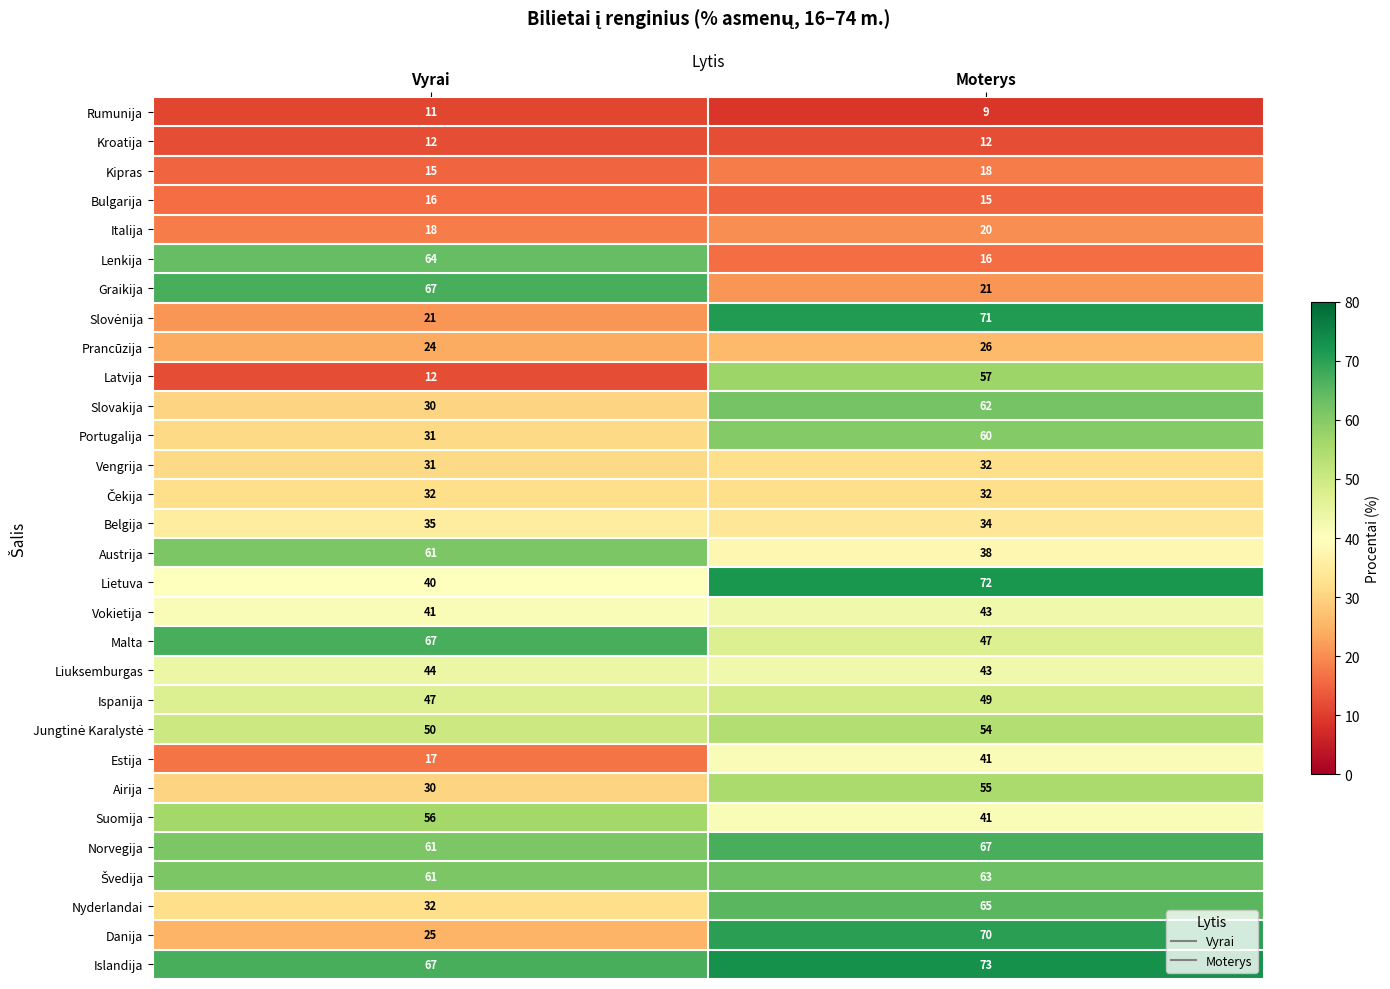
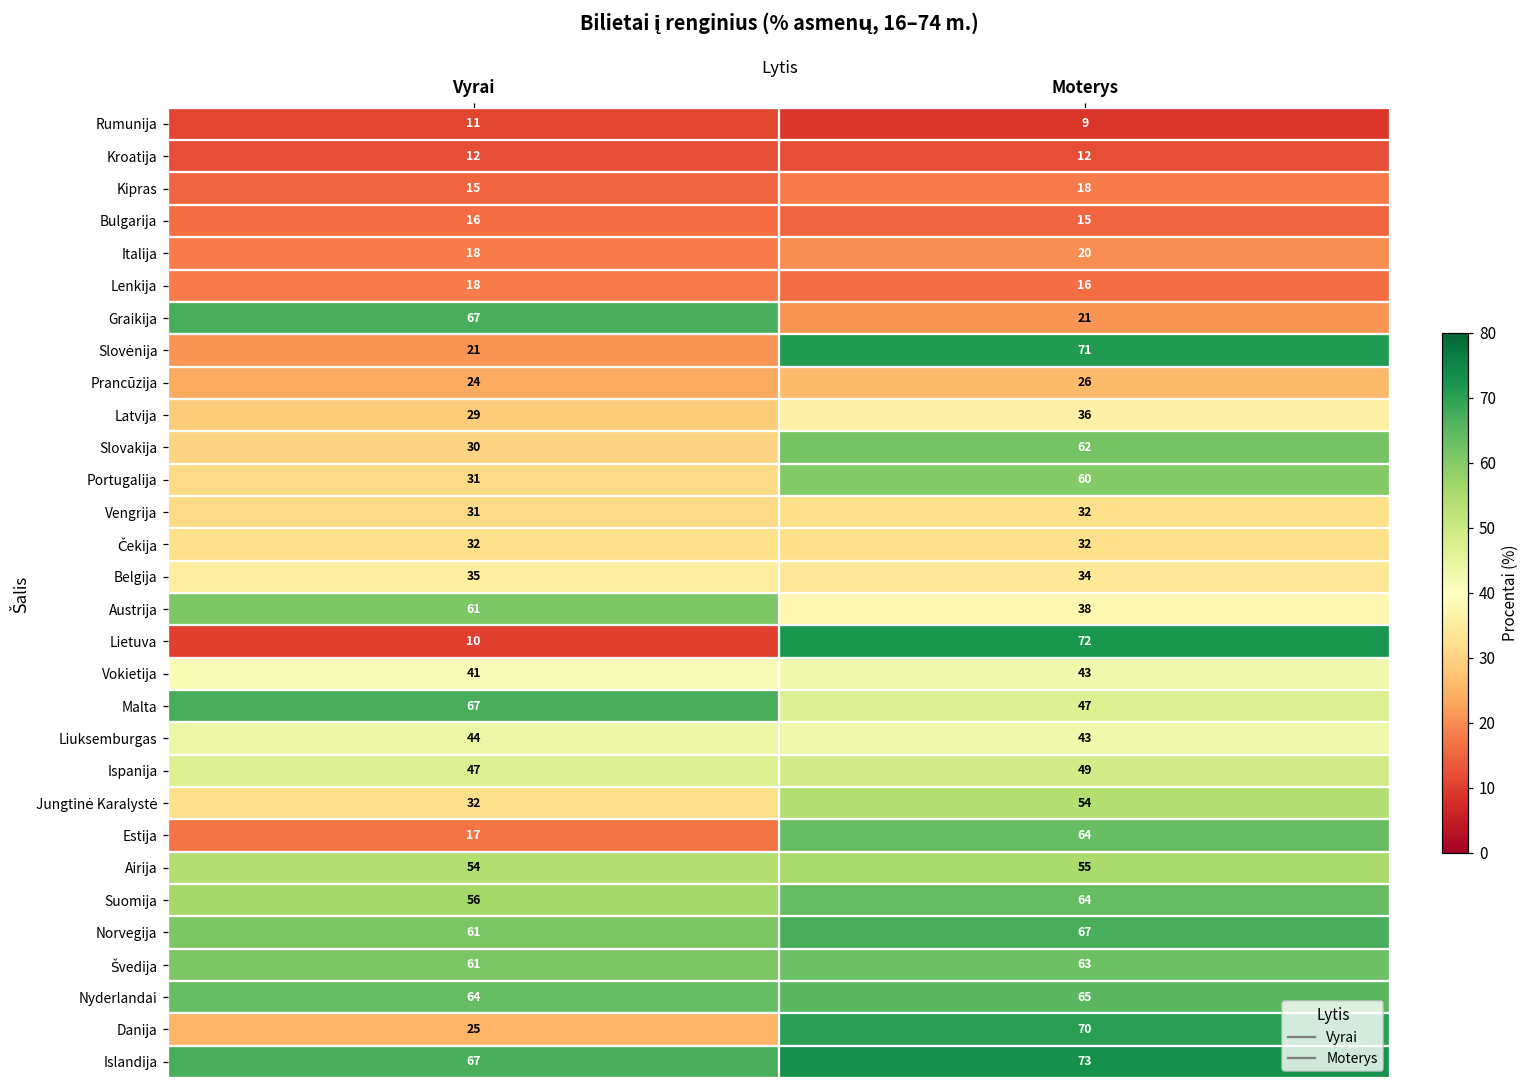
  {
    "Rumunija": {
      "Vyrai": 11,
      "Moterys": 9
    },
    "Kroatija": {
      "Vyrai": 12,
      "Moterys": 12
    },
    "Kipras": {
      "Vyrai": 15,
      "Moterys": 18
    },
    "Bulgarija": {
      "Vyrai": 16,
      "Moterys": 15
    },
    "Italija": {
      "Vyrai": 18,
      "Moterys": 20
    },
    "Lenkija": {
-     "Vyrai": 64,
+     "Vyrai": 18,
      "Moterys": 16
    },
    "Graikija": {
      "Vyrai": 67,
      "Moterys": 21
    },
    "Slovėnija": {
      "Vyrai": 21,
      "Moterys": 71
    },
    "Prancūzija": {
      "Vyrai": 24,
      "Moterys": 26
    },
    "Latvija": {
-     "Vyrai": 12,
-     "Moterys": 57
+     "Vyrai": 29,
+     "Moterys": 36
    },
    "Slovakija": {
      "Vyrai": 30,
      "Moterys": 62
    },
    "Portugalija": {
      "Vyrai": 31,
      "Moterys": 60
    },
    "Vengrija": {
      "Vyrai": 31,
      "Moterys": 32
    },
    "Čekija": {
      "Vyrai": 32,
      "Moterys": 32
    },
    "Belgija": {
      "Vyrai": 35,
      "Moterys": 34
    },
    "Austrija": {
      "Vyrai": 61,
      "Moterys": 38
    },
    "Lietuva": {
-     "Vyrai": 40,
+     "Vyrai": 10,
      "Moterys": 72
    },
    "Vokietija": {
      "Vyrai": 41,
      "Moterys": 43
    },
    "Malta": {
      "Vyrai": 67,
      "Moterys": 47
    },
    "Liuksemburgas": {
      "Vyrai": 44,
      "Moterys": 43
    },
    "Ispanija": {
      "Vyrai": 47,
      "Moterys": 49
    },
    "Jungtinė Karalystė": {
-     "Vyrai": 50,
+     "Vyrai": 32,
      "Moterys": 54
    },
    "Estija": {
      "Vyrai": 17,
-     "Moterys": 41
+     "Moterys": 64
    },
    "Airija": {
-     "Vyrai": 30,
+     "Vyrai": 54,
      "Moterys": 55
    },
    "Suomija": {
      "Vyrai": 56,
-     "Moterys": 41
+     "Moterys": 64
    },
    "Norvegija": {
      "Vyrai": 61,
      "Moterys": 67
    },
    "Švedija": {
      "Vyrai": 61,
      "Moterys": 63
    },
    "Nyderlandai": {
-     "Vyrai": 32,
+     "Vyrai": 64,
      "Moterys": 65
    },
    "Danija": {
      "Vyrai": 25,
      "Moterys": 70
    },
    "Islandija": {
      "Vyrai": 67,
      "Moterys": 73
    }
  }
